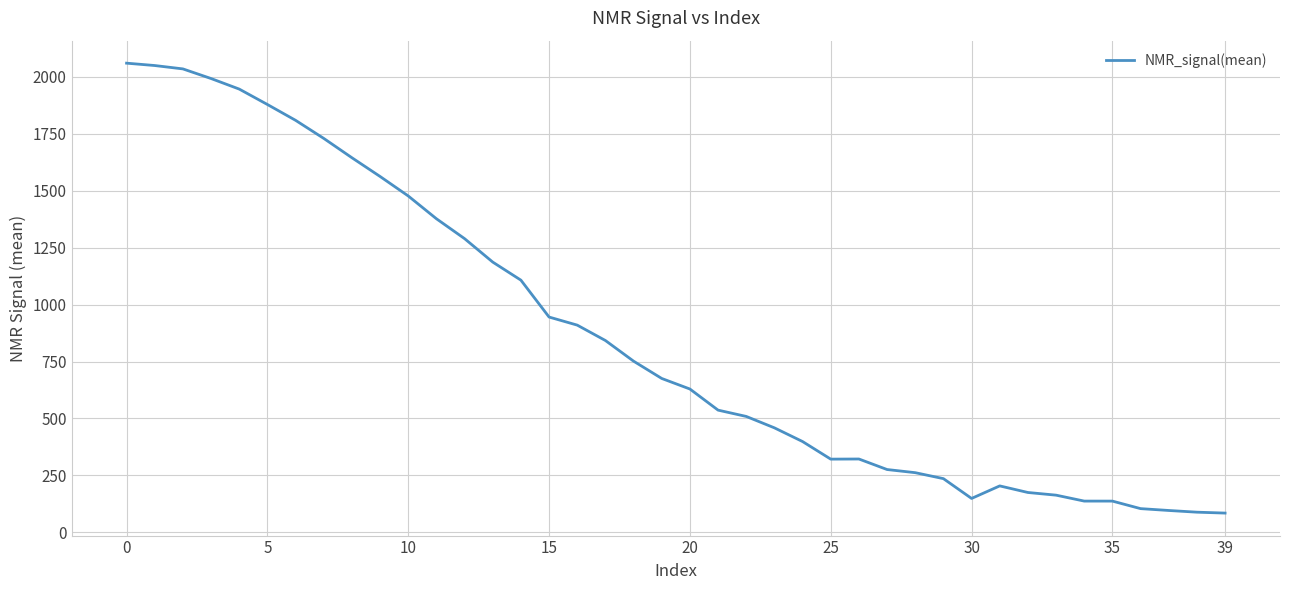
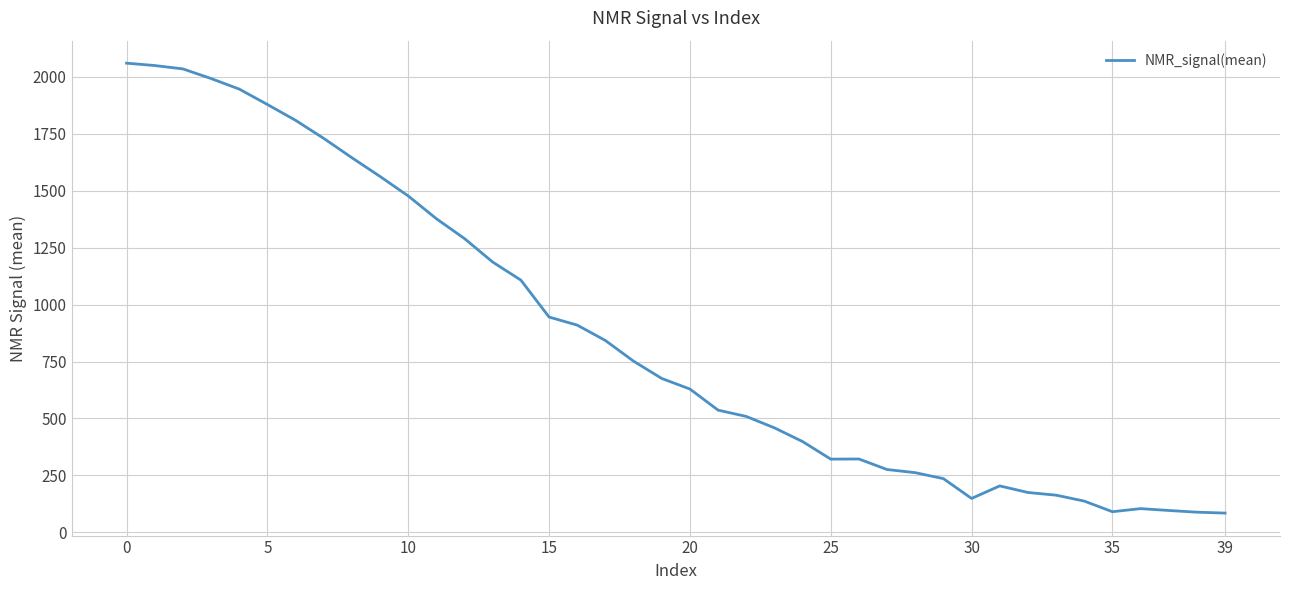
  {
    "0": 2060,
    "5": 1880,
    "10": 1480,
    "15": 950,
    "20": 630,
    "25": 320,
    "30": 150,
-   "35": 140,
+   "35": 90,
    "39": 80
  }
